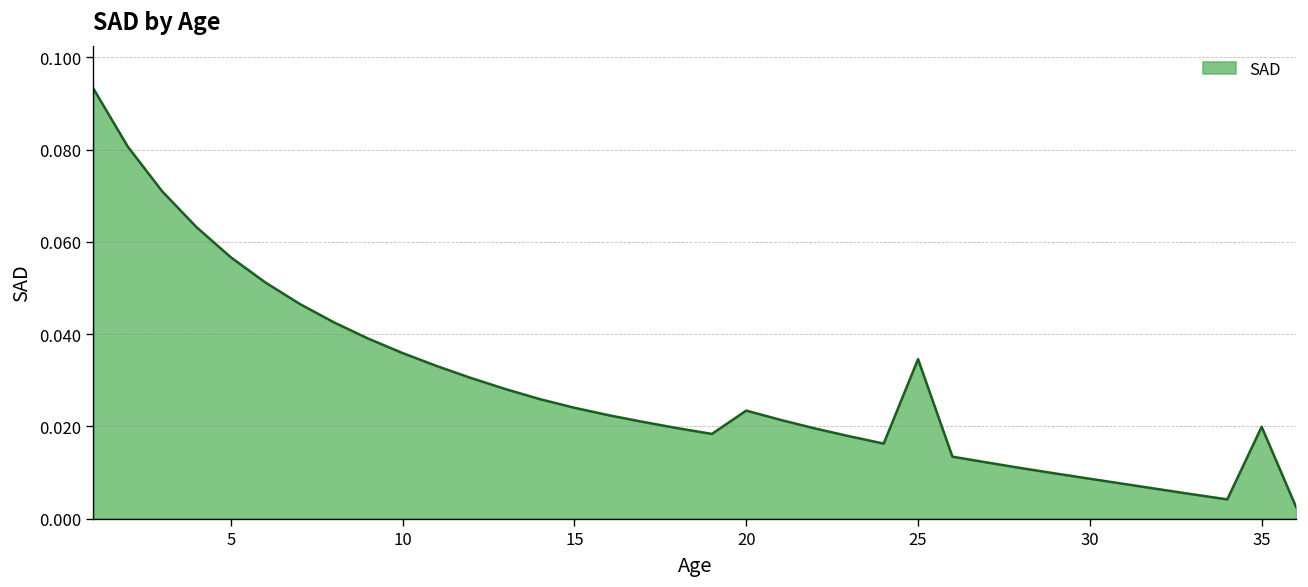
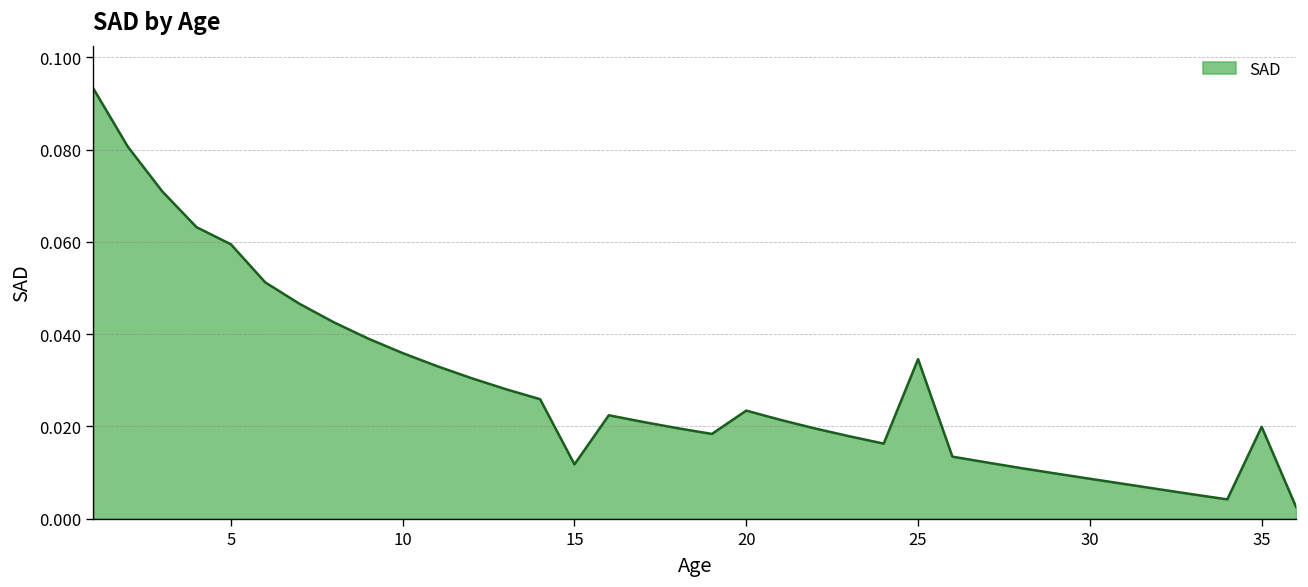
  {
-   "5": 0.057,
+   "5": 0.059,
    "10": 0.036,
-   "15": 0.024,
+   "15": 0.012,
    "20": 0.023,
    "25": 0.035,
    "30": 0.009,
    "35": 0.020
  }
